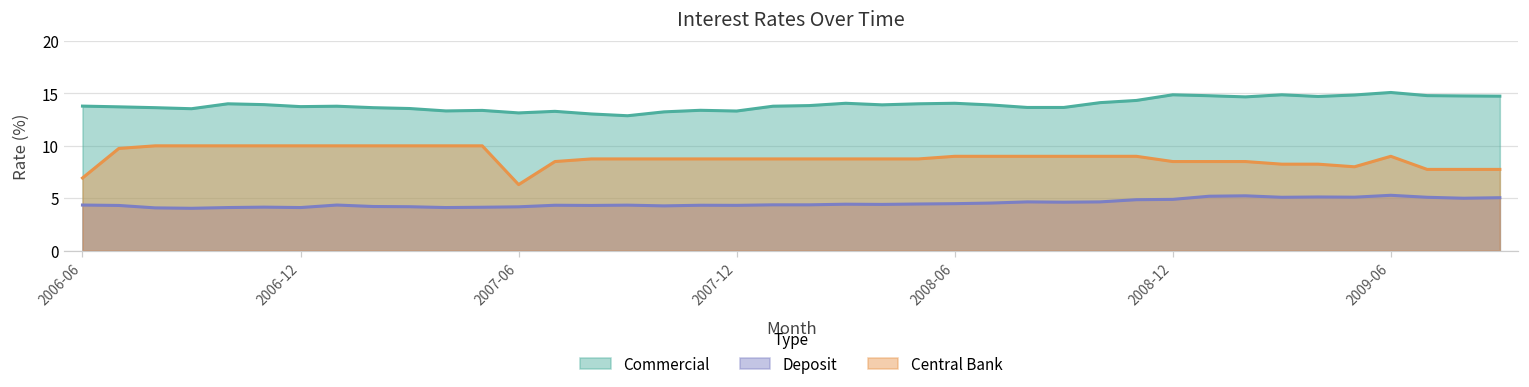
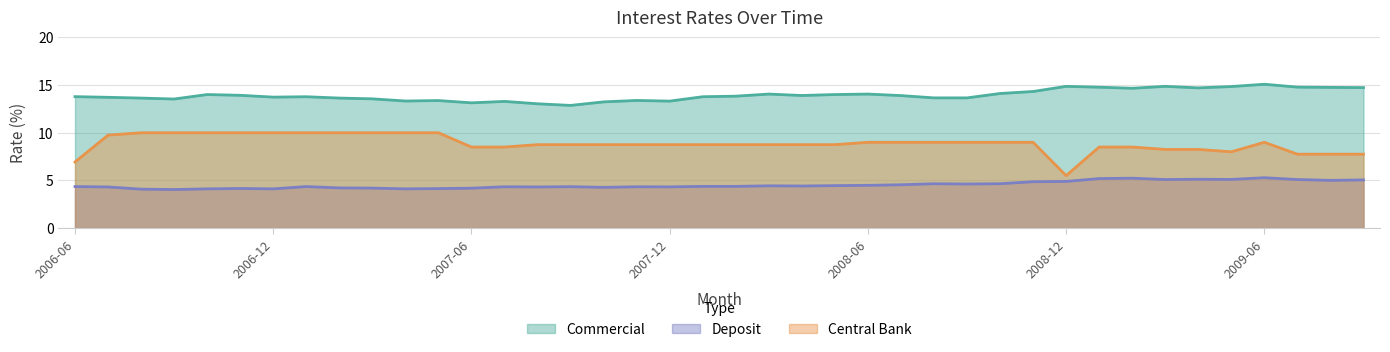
  {
    "Central Bank": {
      "2006-06": 7,
      "2006-12": 10,
-     "2007-06": 6,
+     "2007-06": 9,
      "2007-12": 9,
      "2008-06": 9,
-     "2008-12": 9,
+     "2008-12": 6,
      "2009-06": 9
    }
  }
